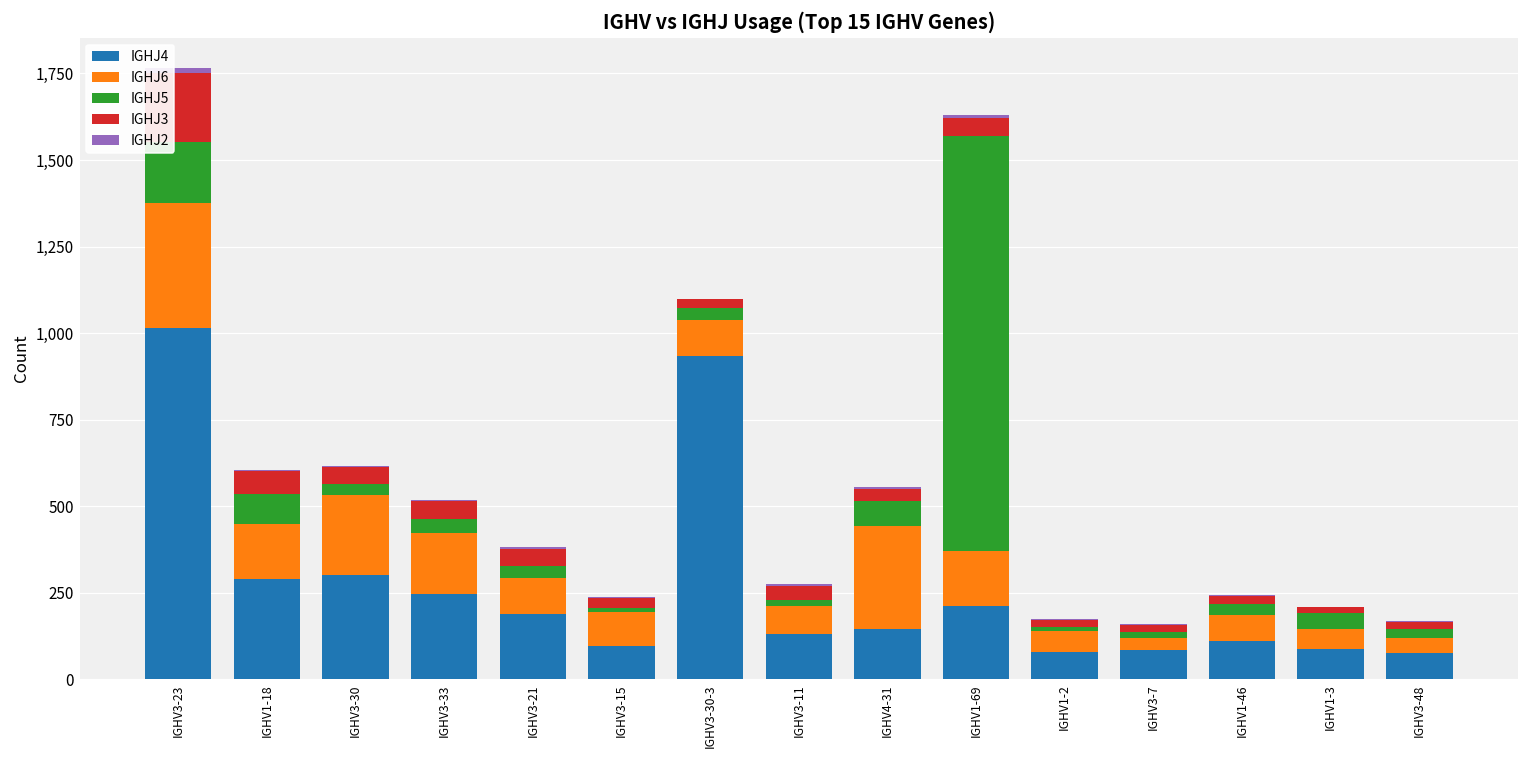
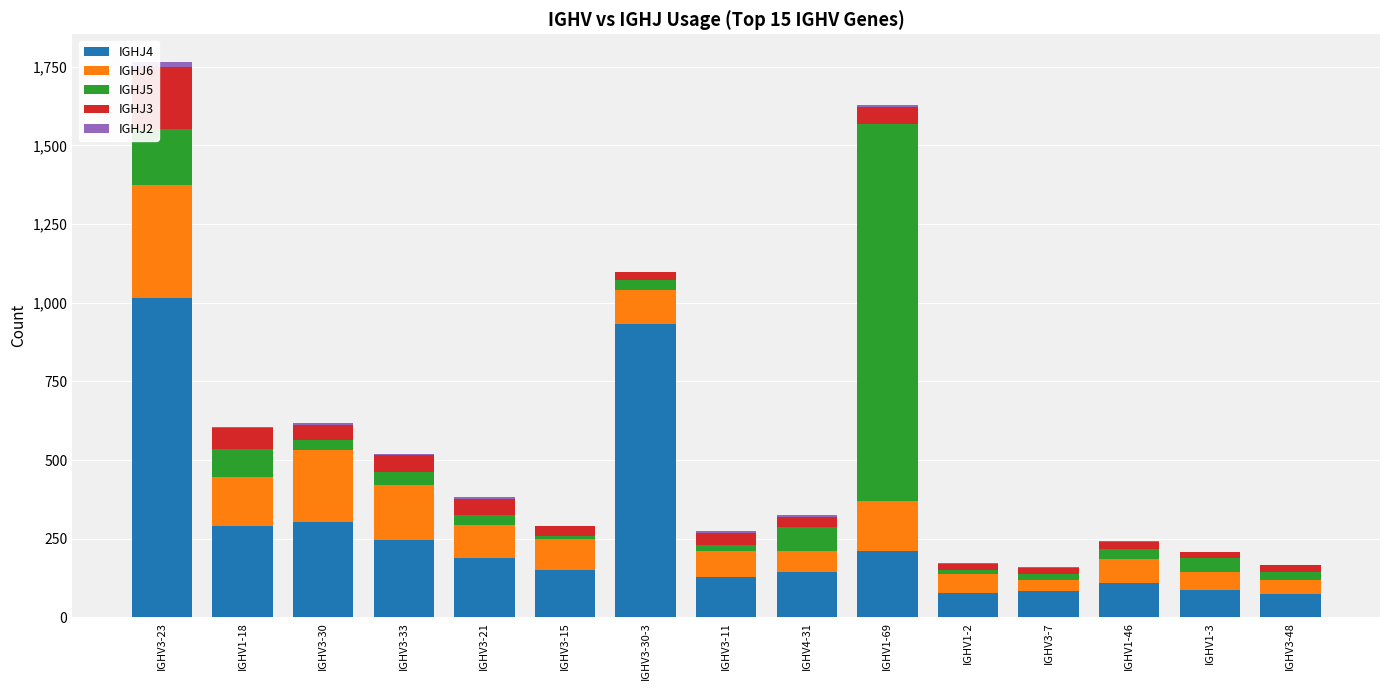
  {
    "IGHJ4": {
      "IGHV3-23": "1,020",
      "IGHV1-18": "290",
      "IGHV3-30": "300",
      "IGHV3-33": "250",
      "IGHV3-21": "190",
-     "IGHV3-15": "100",
+     "IGHV3-15": "150",
      "IGHV3-30-3": "930",
      "IGHV3-11": "130",
      "IGHV4-31": "140",
      "IGHV1-69": "210",
      "IGHV1-2": "80",
      "IGHV3-7": "80",
      "IGHV1-46": "110",
      "IGHV1-3": "90",
      "IGHV3-48": "80"
    },
    "IGHJ6": {
      "IGHV3-23": "360",
      "IGHV1-18": "160",
      "IGHV3-30": "230",
      "IGHV3-33": "180",
      "IGHV3-21": "110",
      "IGHV3-15": "100",
      "IGHV3-30-3": "110",
      "IGHV3-11": "80",
-     "IGHV4-31": "300",
+     "IGHV4-31": "70",
      "IGHV1-69": "160",
      "IGHV1-2": "60",
      "IGHV3-7": "40",
      "IGHV1-46": "80",
      "IGHV1-3": "60",
      "IGHV3-48": "50"
    },
    "IGHJ5": {
      "IGHV3-23": "180",
      "IGHV1-18": "90",
      "IGHV3-30": "30",
      "IGHV3-33": "40",
      "IGHV3-21": "30",
      "IGHV3-15": "10",
      "IGHV3-30-3": "30",
      "IGHV3-11": "20",
      "IGHV4-31": "70",
      "IGHV1-69": "1,200",
      "IGHV1-2": "10",
      "IGHV3-7": "20",
      "IGHV1-46": "30",
      "IGHV1-3": "50",
      "IGHV3-48": "20"
    },
    "IGHJ3": {
      "IGHV3-23": "200",
      "IGHV1-18": "70",
      "IGHV3-30": "50",
      "IGHV3-33": "50",
      "IGHV3-21": "50",
      "IGHV3-15": "30",
      "IGHV3-30-3": "30",
      "IGHV3-11": "40",
      "IGHV4-31": "30",
      "IGHV1-69": "50",
      "IGHV1-2": "20",
      "IGHV3-7": "20",
      "IGHV1-46": "20",
      "IGHV1-3": "20",
      "IGHV3-48": "20"
    },
    "IGHJ2": {
      "IGHV3-23": "20",
      "IGHV3-30-3": "0",
      "IGHV1-3": "0"
    }
  }
